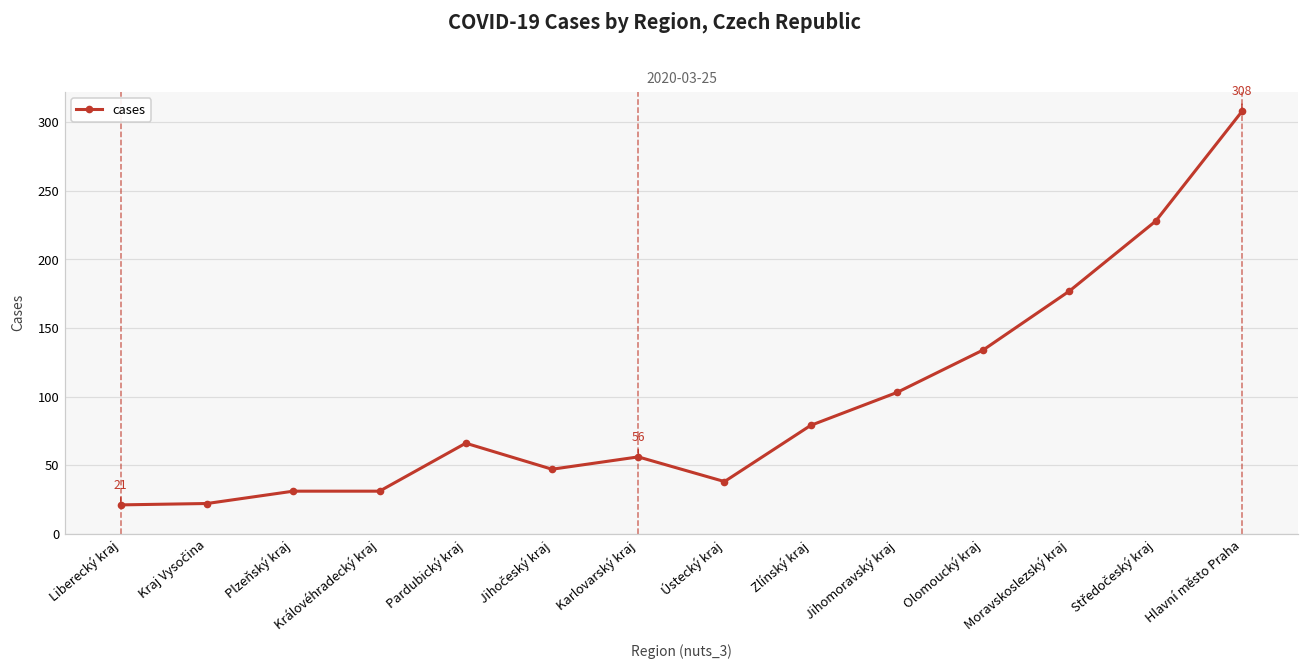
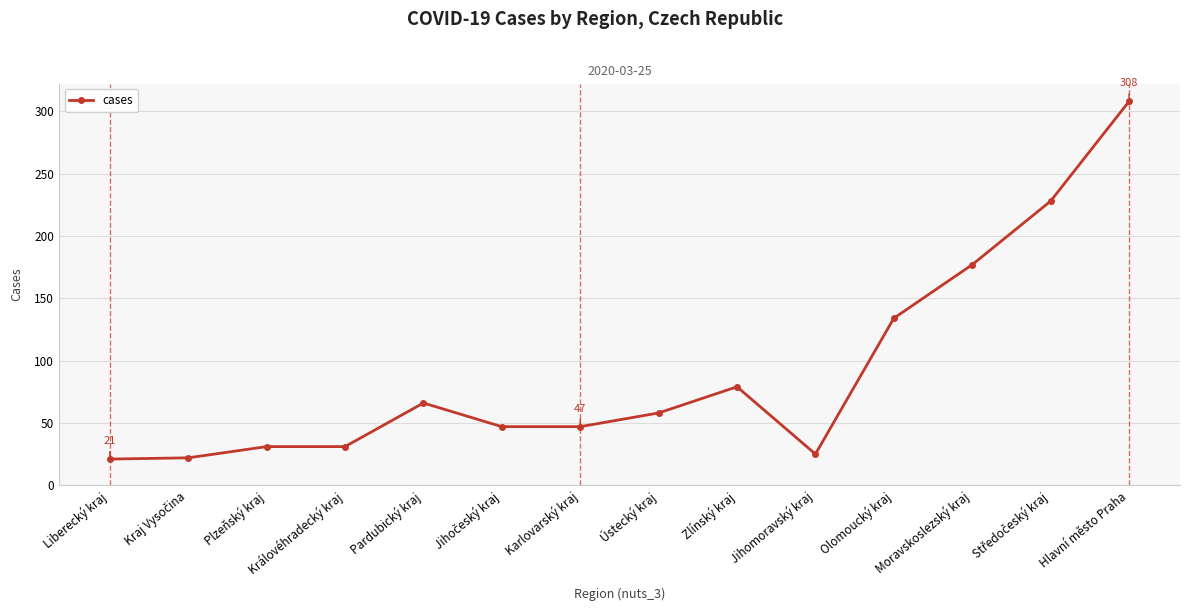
  {
    "Liberecký kraj": 21,
-   "Karlovarský kraj": 56,
-   "Ústecký kraj": 38,
-   "Jihomoravský kraj": 103,
+   "Karlovarský kraj": 47,
+   "Ústecký kraj": 58,
+   "Jihomoravský kraj": 25,
    "Hlavní město Praha": 308
  }
